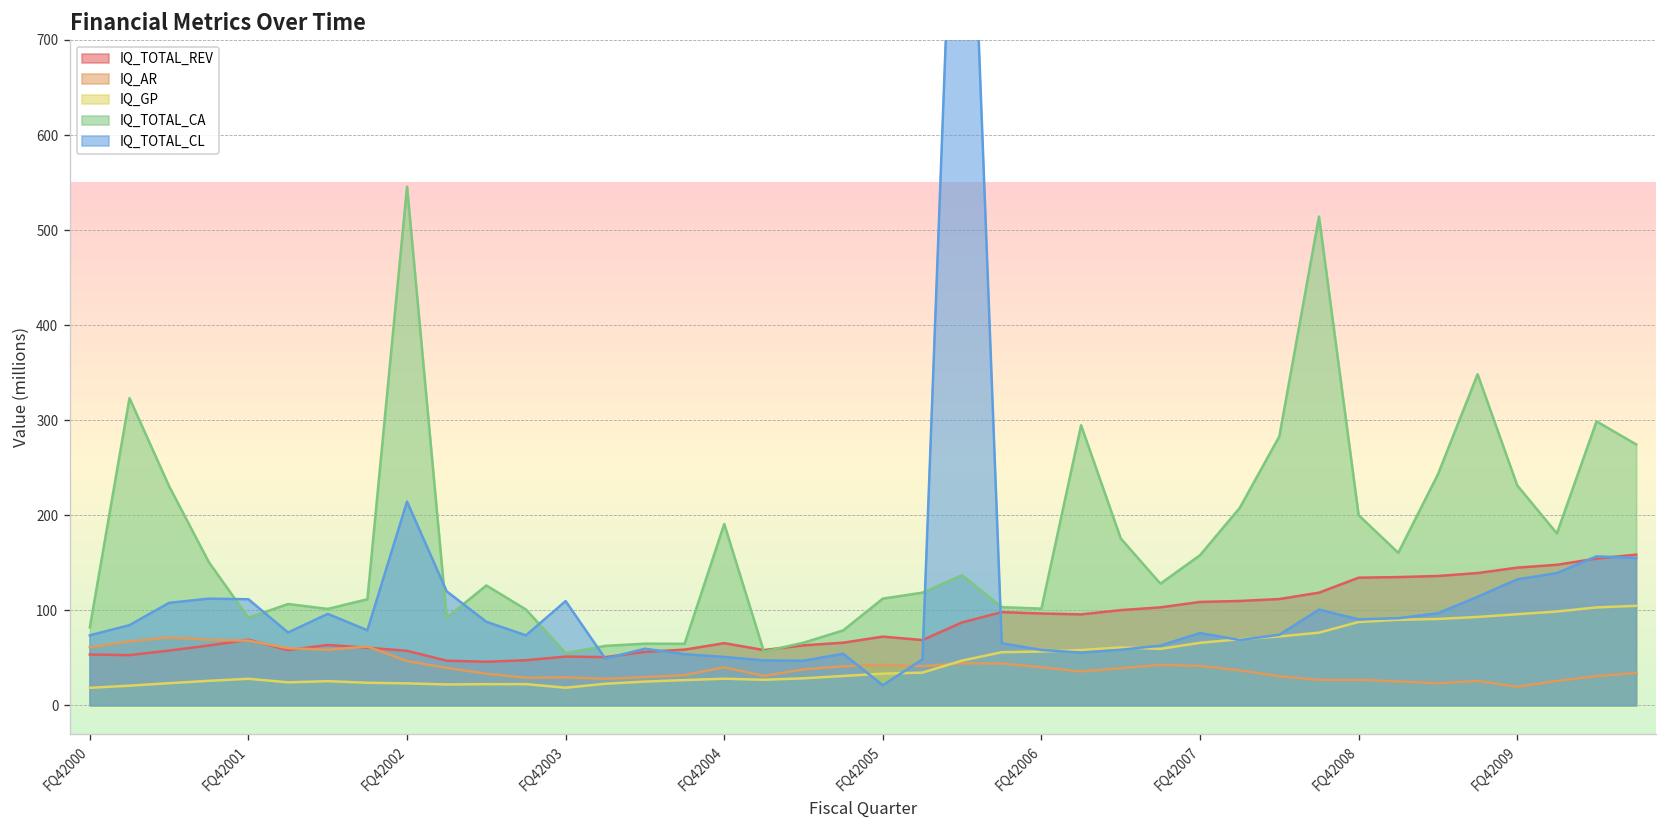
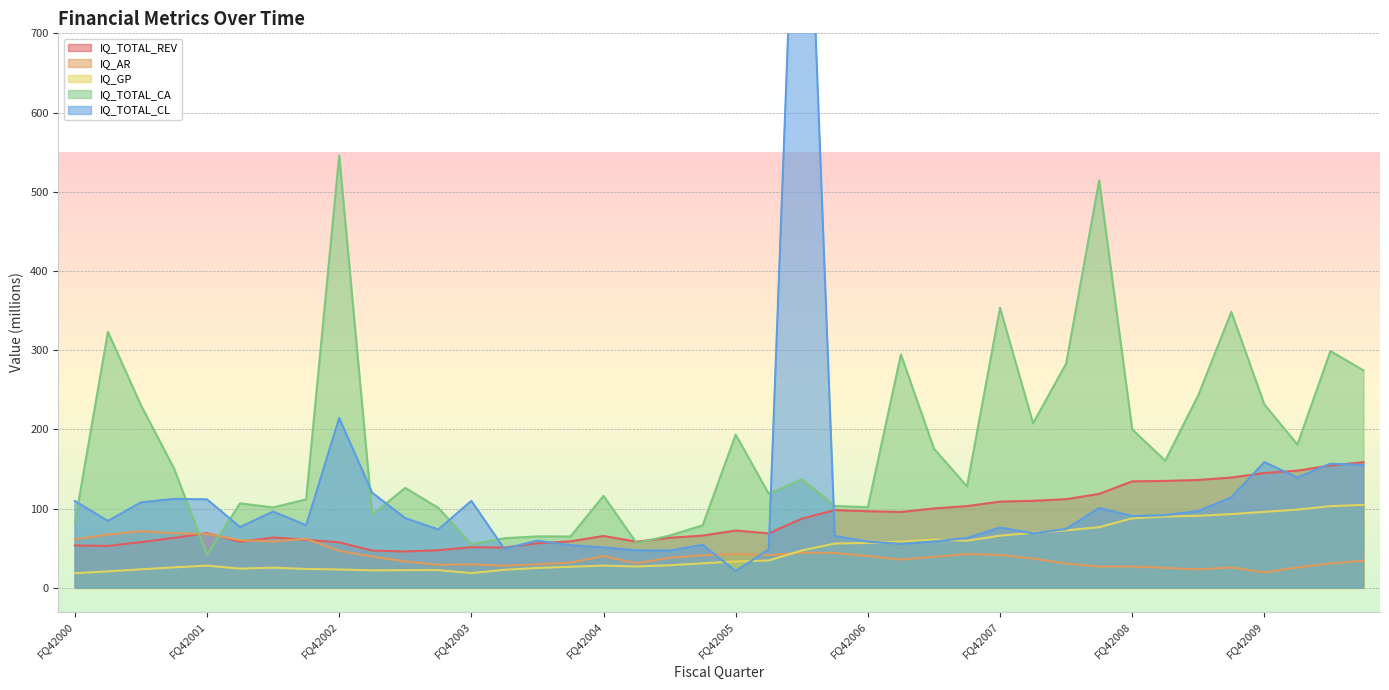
  {
    "IQ_TOTAL_CA": {
      "FQ42000": 80,
-     "FQ42001": 90,
+     "FQ42001": 40,
      "FQ42002": 550,
      "FQ42003": 60,
-     "FQ42004": 190,
-     "FQ42005": 110,
+     "FQ42004": 120,
+     "FQ42005": 190,
      "FQ42006": 100,
-     "FQ42007": 160,
+     "FQ42007": 350,
      "FQ42008": 200,
      "FQ42009": 230
    },
    "IQ_TOTAL_CL": {
-     "FQ42000": 70,
+     "FQ42000": 110,
      "FQ42001": 110,
      "FQ42002": 210,
      "FQ42003": 110,
      "FQ42004": 50,
      "FQ42005": 20,
      "FQ42007": 80,
-     "FQ42009": 130
+     "FQ42009": 160
    }
  }
